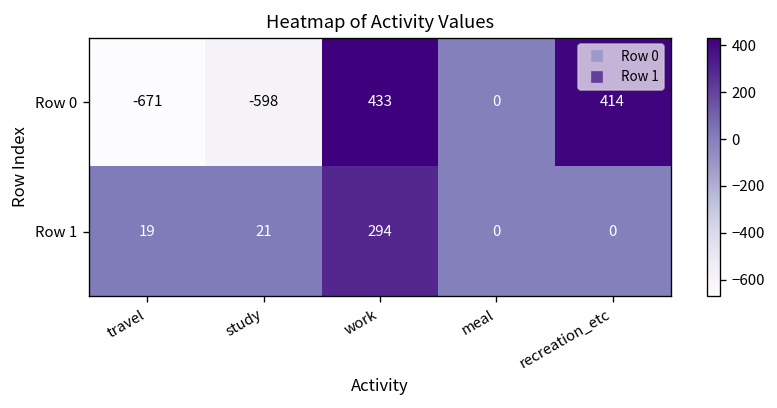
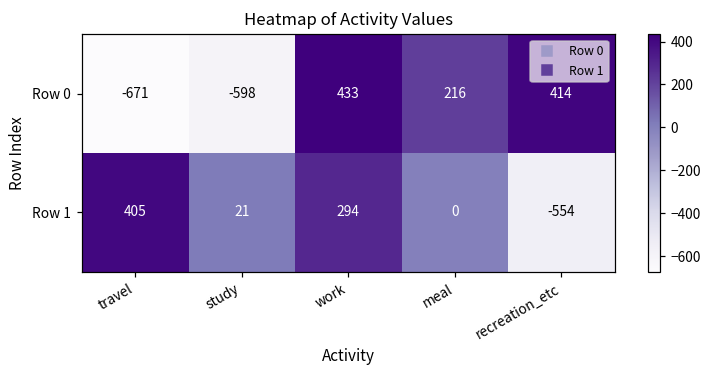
  {
    "Row 0": {
      "travel": -671,
      "study": -598,
      "work": 433,
-     "meal": 0,
+     "meal": 216,
      "recreation_etc": 414
    },
    "Row 1": {
-     "travel": 19,
+     "travel": 405,
      "study": 21,
      "work": 294,
      "meal": 0,
-     "recreation_etc": 0
+     "recreation_etc": -554
    }
  }
